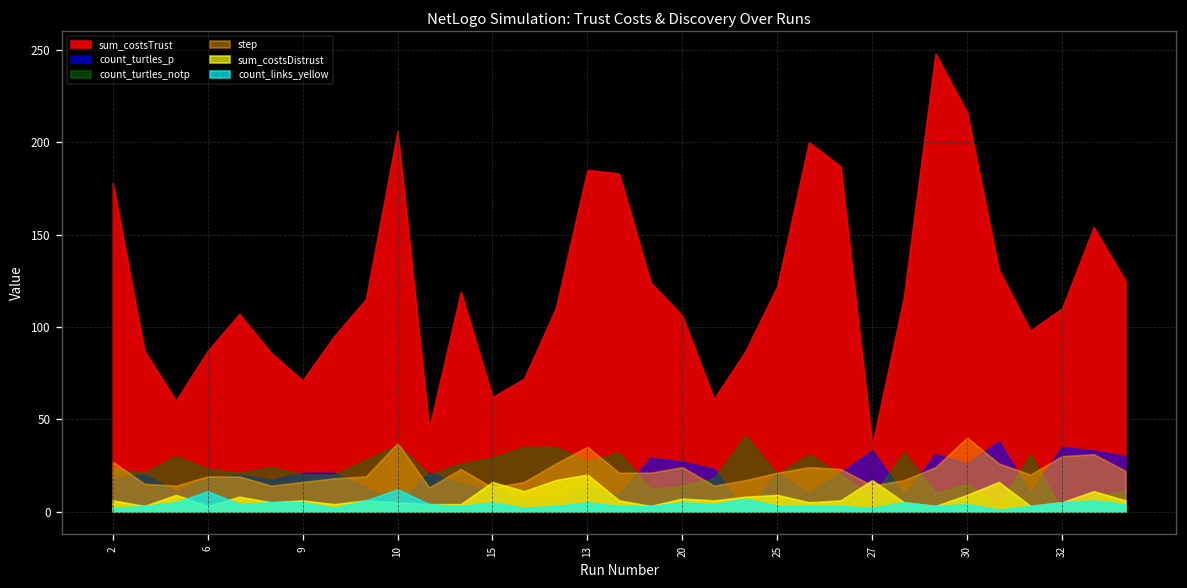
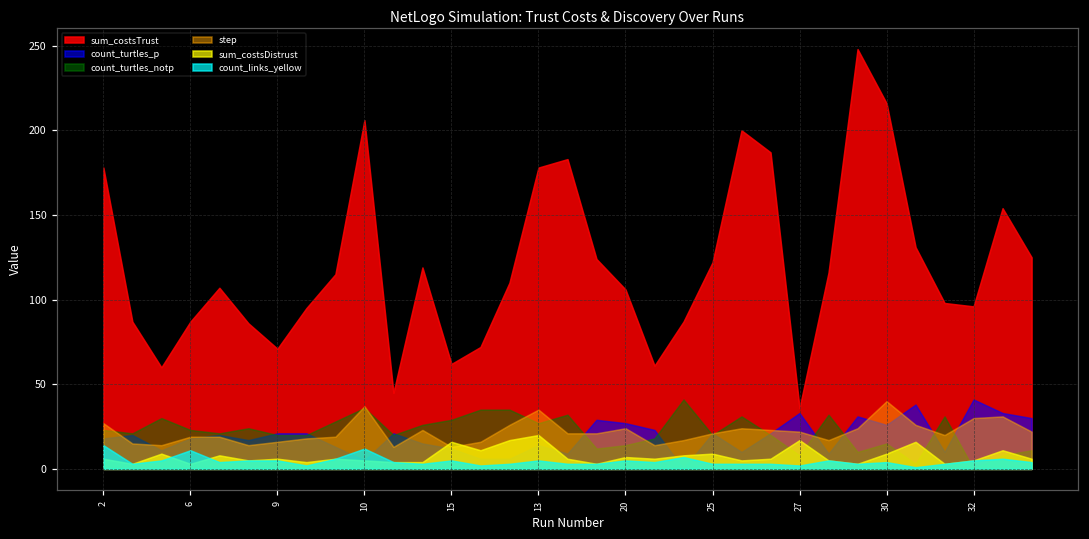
  {
    "sum_costsTrust": {
      "2": 178,
      "6": 87,
      "9": 71,
      "10": 206,
      "15": 62,
-     "13": 185,
+     "13": 178,
      "20": 106,
      "25": 122,
      "27": 36,
      "30": 216,
-     "32": 110
+     "32": 96
    },
    "count_turtles_p": {
      "2": 18,
      "13": 14,
      "20": 27,
      "27": 33,
      "30": 26,
-     "32": 35
+     "32": 41
    },
    "count_turtles_notp": {
      "2": 23,
      "6": 23,
      "15": 29,
      "13": 27,
      "20": 14,
      "27": 8,
      "30": 15,
      "32": 0
    },
    "step": {
      "2": 27,
      "9": 16,
      "13": 35,
      "20": 24,
-     "27": 14,
+     "27": 22,
      "30": 40,
      "32": 30
    },
    "sum_costsDistrust": {
      "2": 6,
      "6": 3,
      "15": 16,
      "13": 20,
      "20": 7,
      "25": 9,
      "27": 17,
      "30": 9
    },
    "count_links_yellow": {
-     "2": 2,
+     "2": 14,
      "6": 11,
      "10": 12,
      "15": 5,
      "13": 5,
      "20": 5,
      "25": 3,
      "27": 2,
      "30": 4
    }
  }
